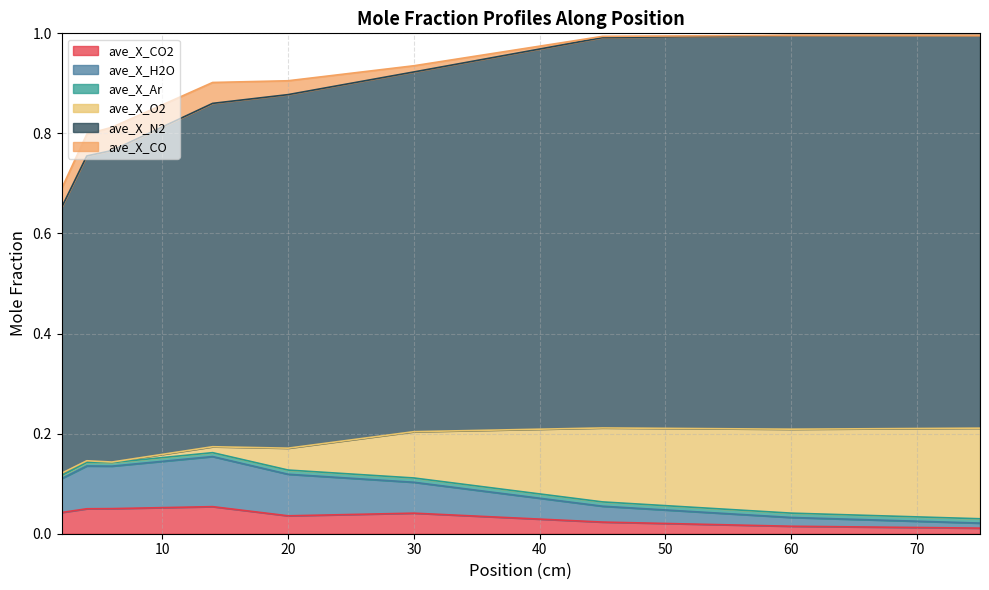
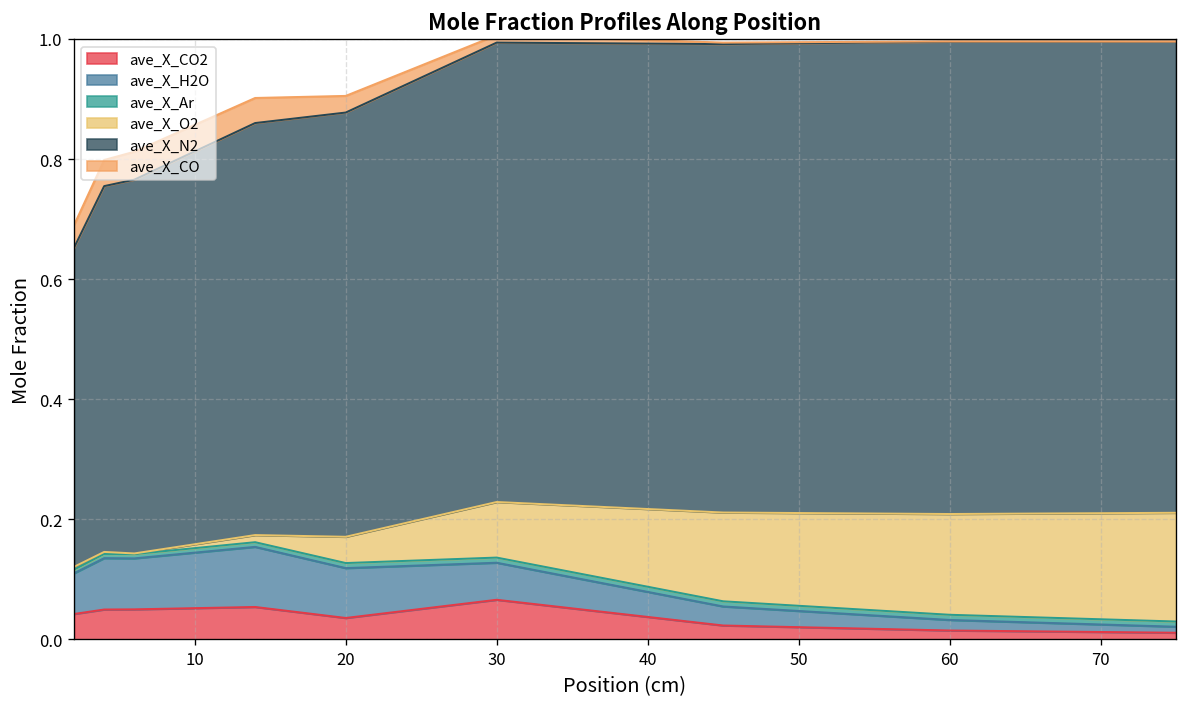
  {
    "ave_X_CO2": {
      "20": 0.04,
-     "30": 0.04,
+     "30": 0.07,
      "60": 0.01
    },
    "ave_X_N2": {
      "20": 0.71,
-     "30": 0.72
+     "30": 0.77
    }
  }
